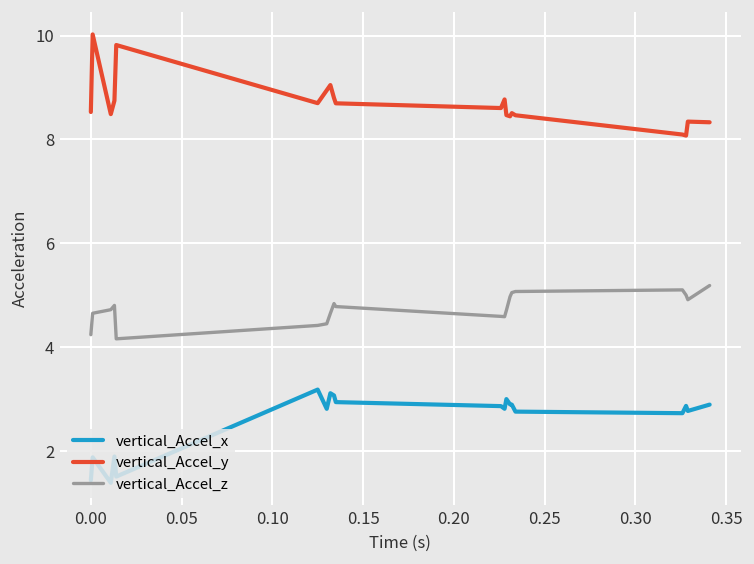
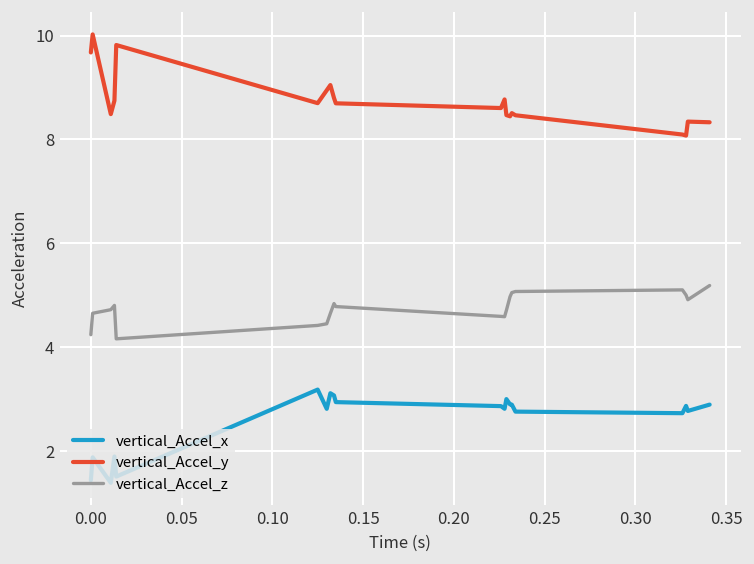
  {
    "vertical_Accel_y": {
-     "0.00": 8.5
+     "0.00": 9.7
    },
    "vertical_Accel_z": {
      "0.00": 4.2
    }
  }
